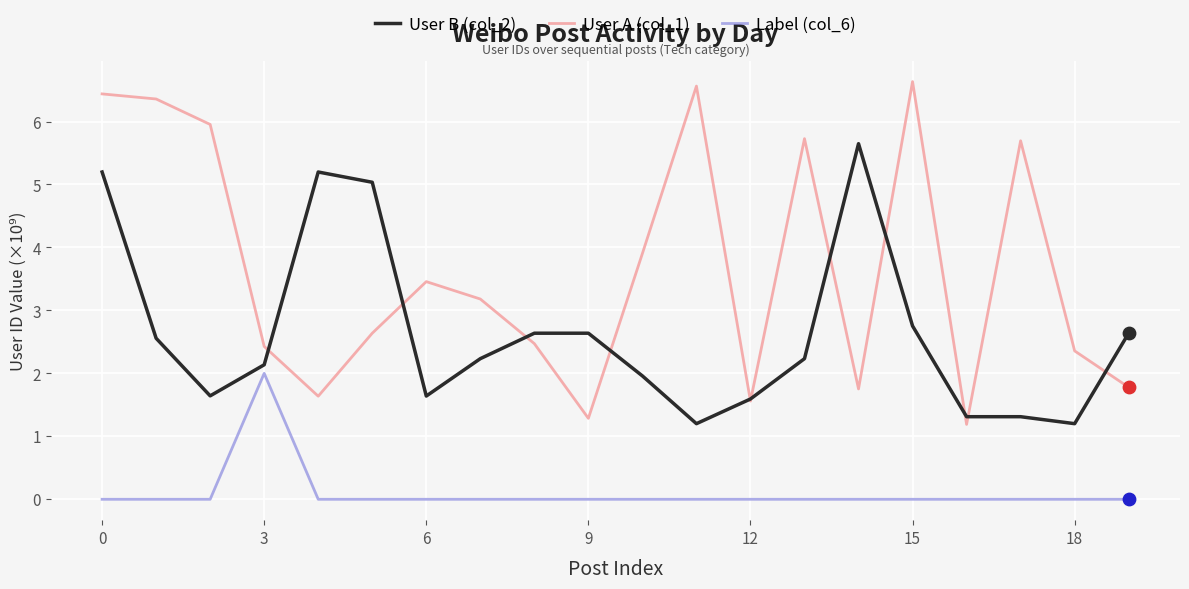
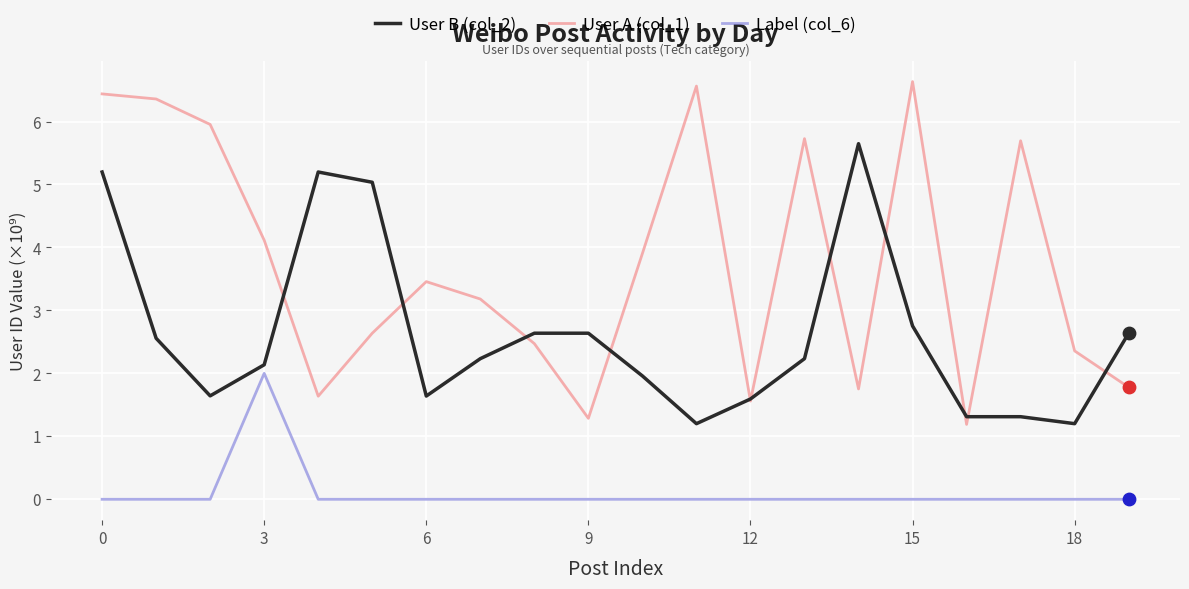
  {
    "User A (col_1)": {
      "0": 6.4,
-     "3": 2.4,
+     "3": 4.1,
      "6": 3.5,
      "9": 1.3,
      "15": 6.6,
      "18": 2.4
    },
    "Label (col_6)": {
      "0": 0.0,
      "3": 2.0,
      "6": 0.0,
      "9": 0.0,
      "12": 0.0,
      "15": 0.0,
      "18": 0.0
    }
  }
